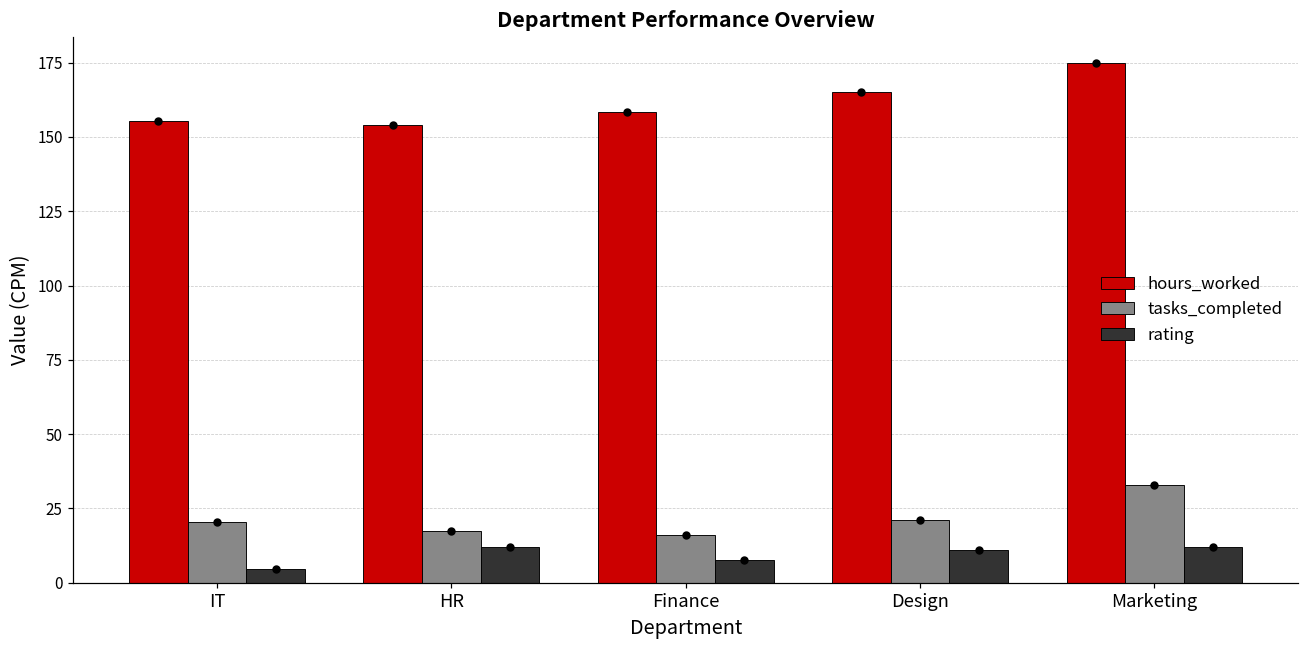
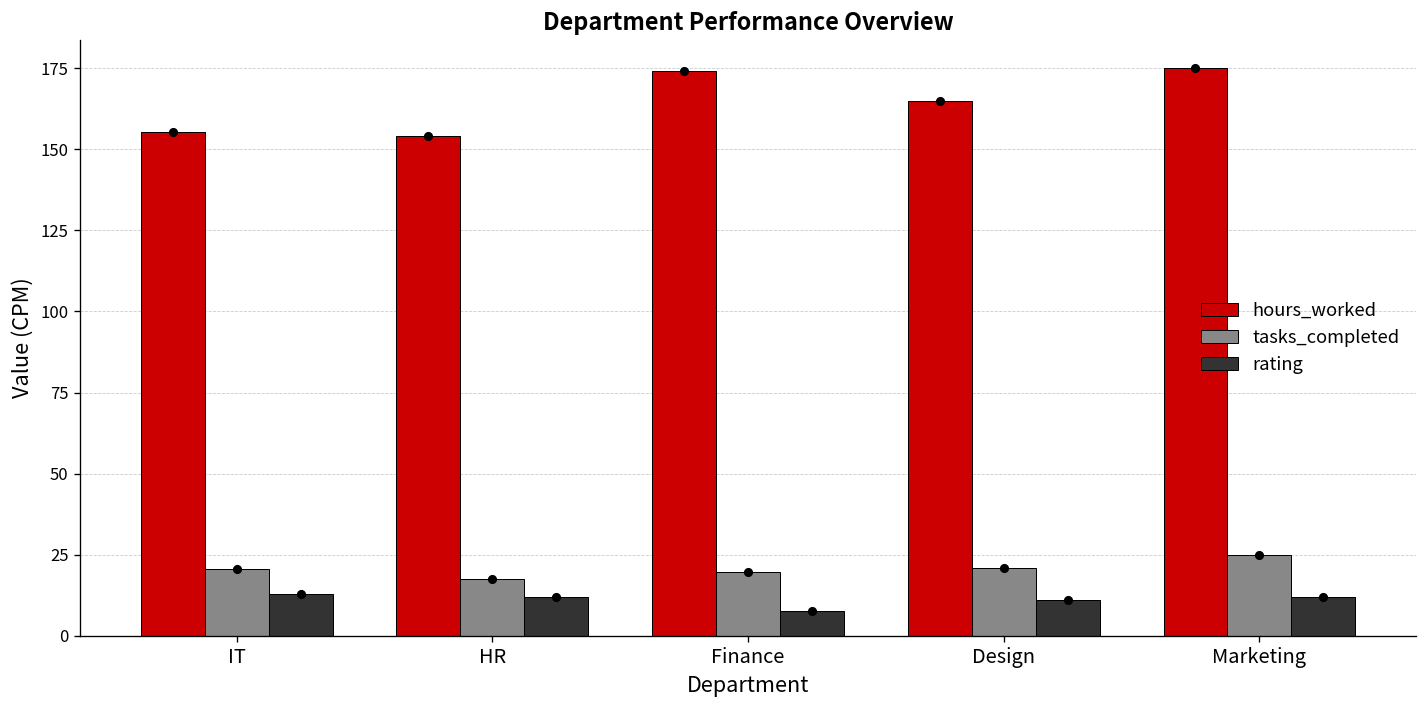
  {
    "hours_worked": {
      "IT": 155,
      "HR": 154,
-     "Finance": 159,
+     "Finance": 174,
      "Design": 165,
      "Marketing": 175
    },
    "tasks_completed": {
      "IT": 21,
      "HR": 18,
-     "Finance": 16,
+     "Finance": 20,
      "Design": 21,
-     "Marketing": 33
+     "Marketing": 25
    },
    "rating": {
-     "IT": 5,
+     "IT": 13,
      "HR": 12,
      "Finance": 8,
      "Design": 11,
      "Marketing": 12
    }
  }
